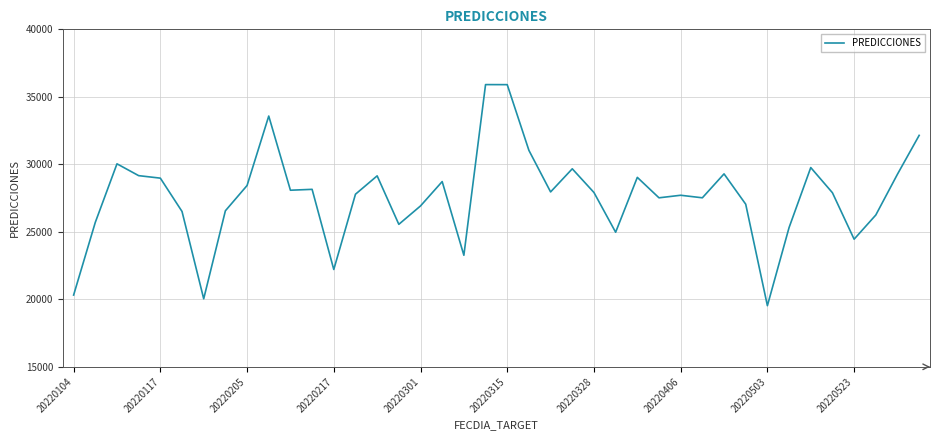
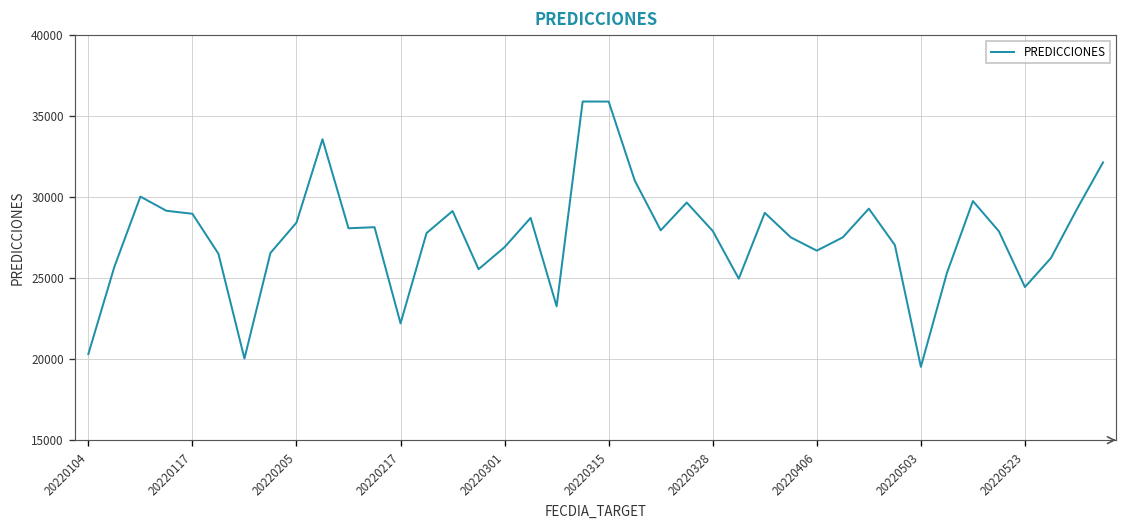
  {
    "20220104": 20300,
    "20220117": 29000,
    "20220205": 28400,
    "20220217": 22200,
    "20220301": 26900,
    "20220315": 35900,
    "20220328": 27900,
-   "20220406": 27700,
+   "20220406": 26700,
    "20220503": 19500,
    "20220523": 24500
  }
